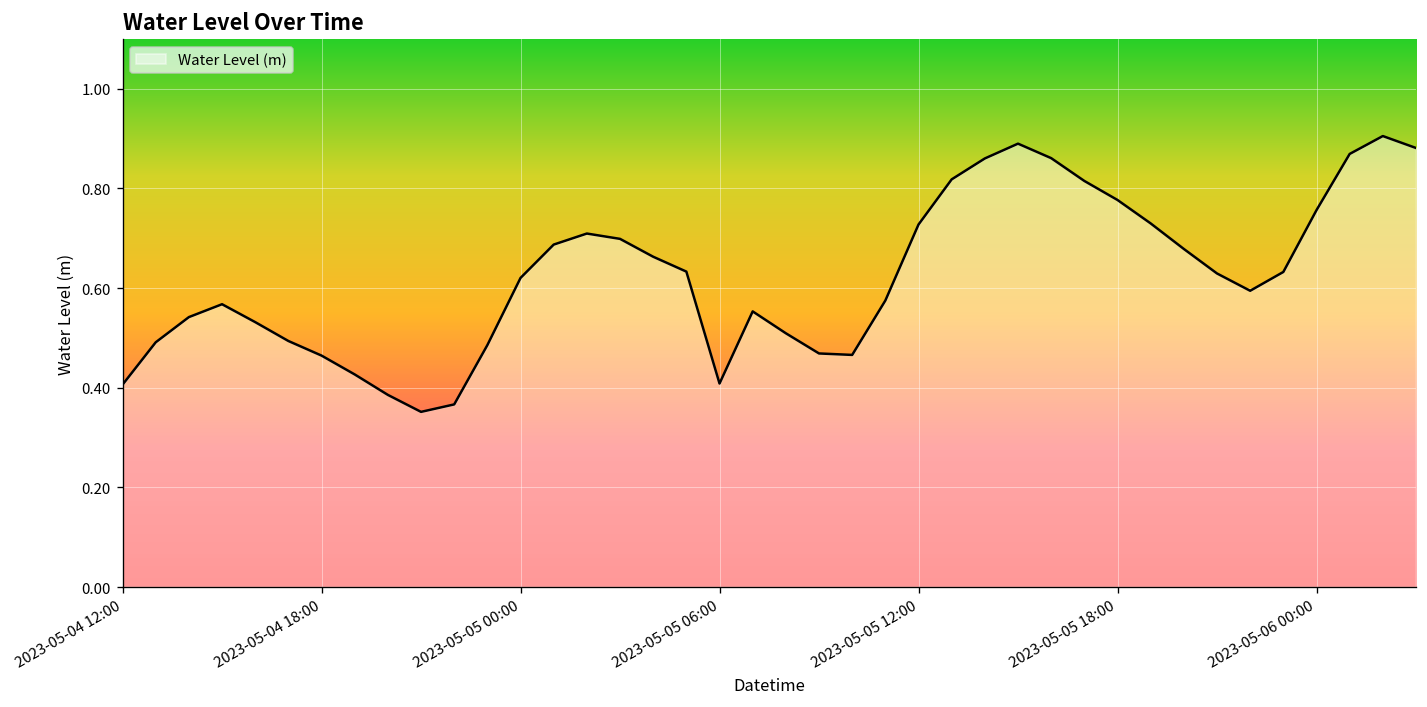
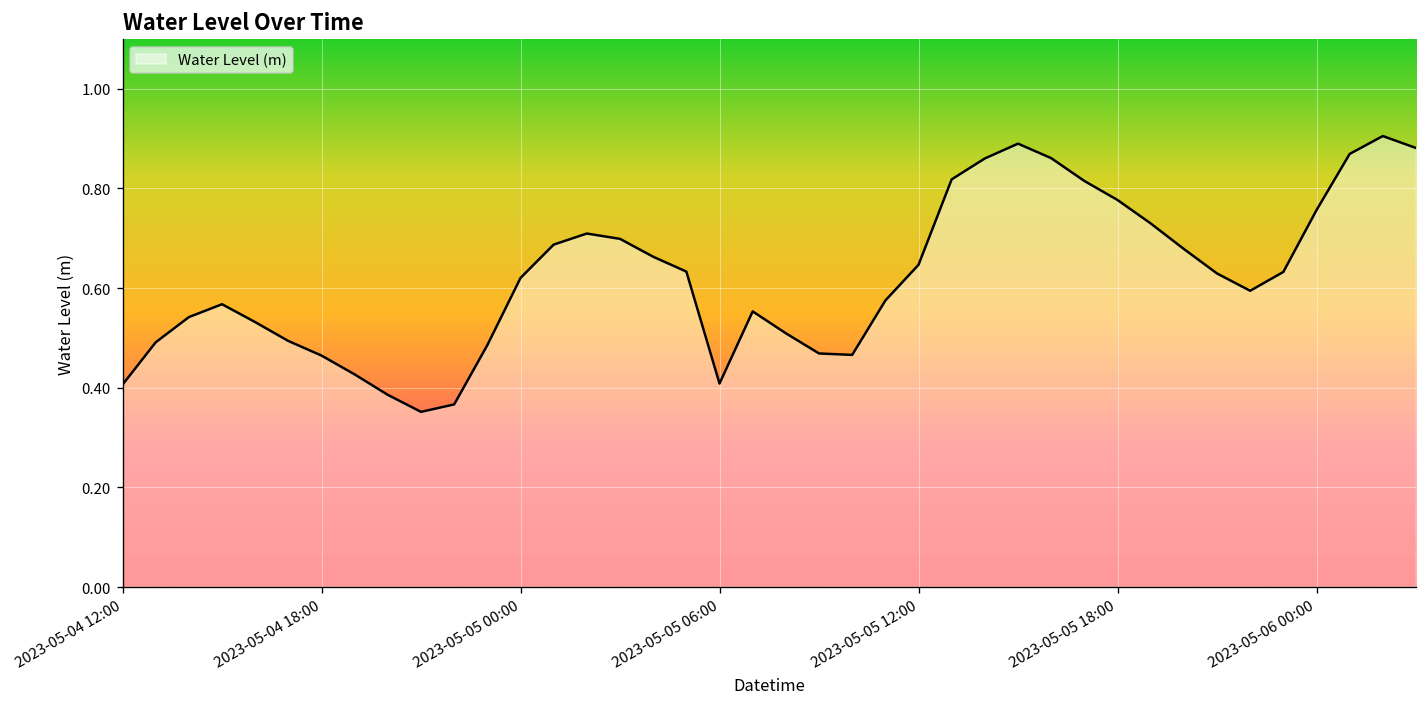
  {
    "2023-05-04 12:00": 0.41,
    "2023-05-04 18:00": 0.46,
    "2023-05-05 00:00": 0.62,
    "2023-05-05 06:00": 0.41,
-   "2023-05-05 12:00": 0.73,
+   "2023-05-05 12:00": 0.65,
    "2023-05-05 18:00": 0.78,
    "2023-05-06 00:00": 0.76
  }
